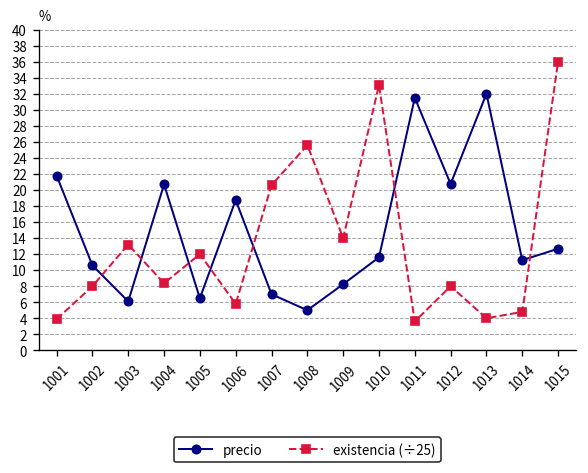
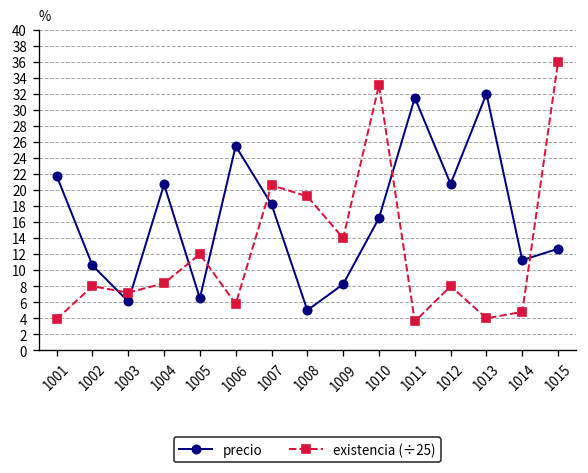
  {
    "precio": {
      "1001": 22,
      "1002": 11,
      "1003": 6,
      "1004": 21,
      "1005": 7,
-     "1006": 19,
-     "1007": 7,
+     "1006": 25,
+     "1007": 18,
      "1008": 5,
      "1009": 8,
-     "1010": 12,
+     "1010": 17,
      "1011": 32,
      "1012": 21,
      "1013": 32,
      "1014": 11,
      "1015": 13
    },
    "existencia (÷25)": {
      "1001": 4,
      "1002": 8,
-     "1003": 13,
+     "1003": 7,
      "1004": 8,
      "1005": 12,
      "1006": 6,
      "1007": 21,
-     "1008": 26,
+     "1008": 19,
      "1009": 14,
      "1010": 33,
      "1011": 4,
      "1012": 8,
      "1013": 4,
      "1014": 5,
      "1015": 36
    }
  }
